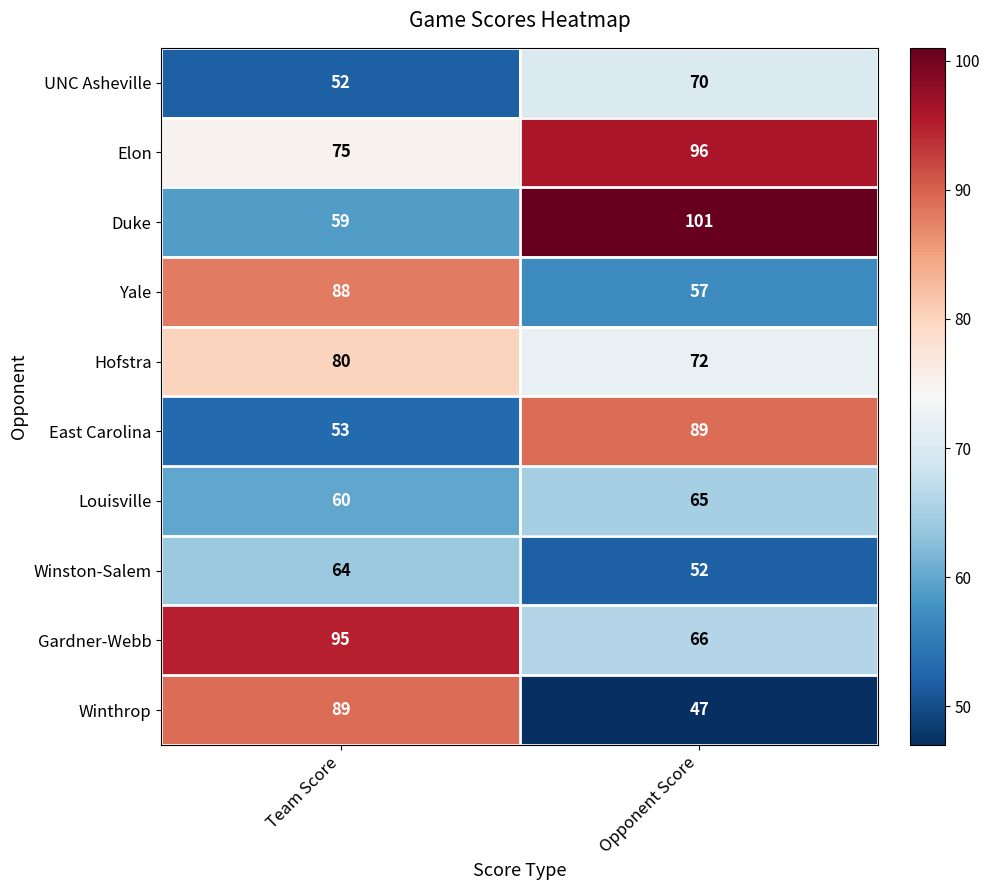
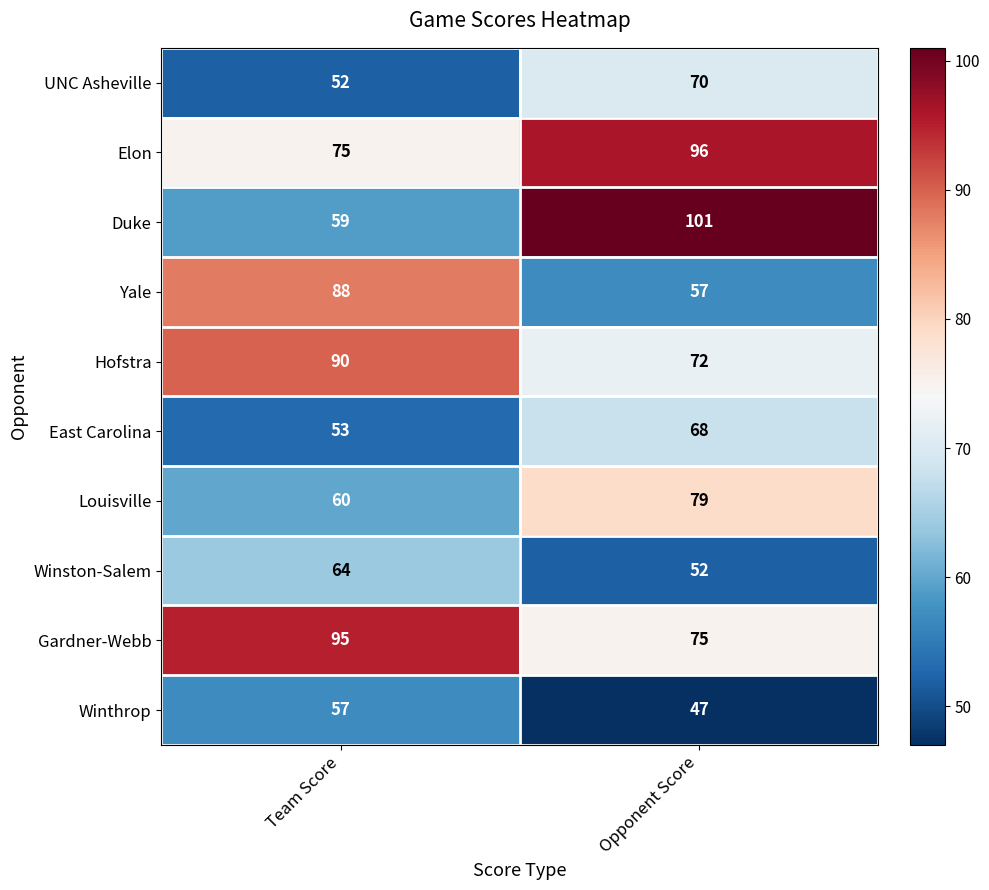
  {
    "UNC Asheville": {
      "Team Score": 52,
      "Opponent Score": 70
    },
    "Elon": {
      "Team Score": 75,
      "Opponent Score": 96
    },
    "Duke": {
      "Team Score": 59,
      "Opponent Score": 101
    },
    "Yale": {
      "Team Score": 88,
      "Opponent Score": 57
    },
    "Hofstra": {
-     "Team Score": 80,
+     "Team Score": 90,
      "Opponent Score": 72
    },
    "East Carolina": {
      "Team Score": 53,
-     "Opponent Score": 89
+     "Opponent Score": 68
    },
    "Louisville": {
      "Team Score": 60,
-     "Opponent Score": 65
+     "Opponent Score": 79
    },
    "Winston-Salem": {
      "Team Score": 64,
      "Opponent Score": 52
    },
    "Gardner-Webb": {
      "Team Score": 95,
-     "Opponent Score": 66
+     "Opponent Score": 75
    },
    "Winthrop": {
-     "Team Score": 89,
+     "Team Score": 57,
      "Opponent Score": 47
    }
  }
